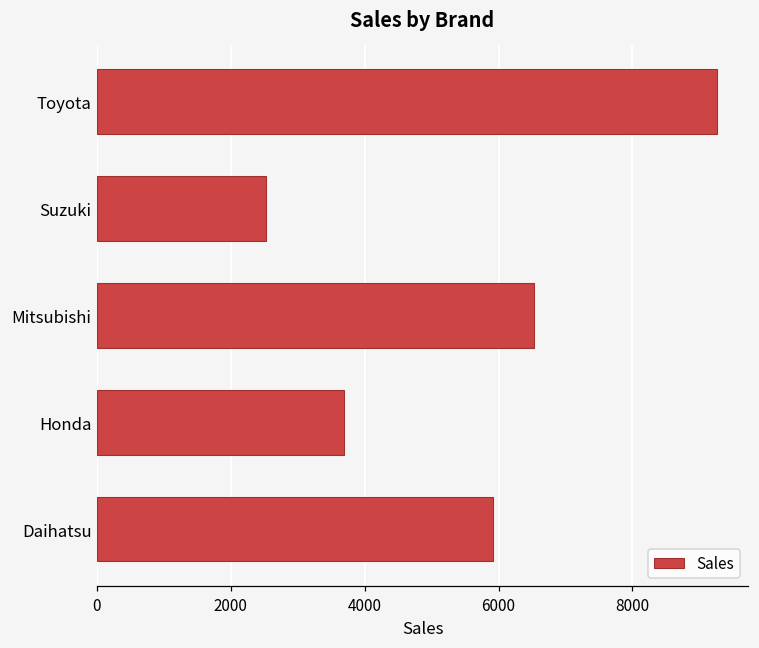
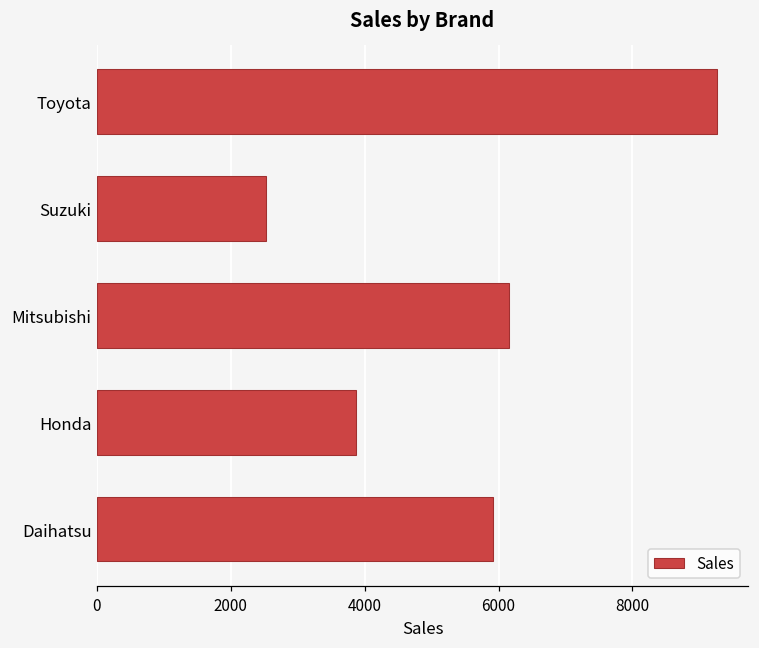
  {
    "Toyota": 9300,
    "Suzuki": 2500,
-   "Mitsubishi": 6500,
-   "Honda": 3700,
+   "Mitsubishi": 6200,
+   "Honda": 3900,
    "Daihatsu": 5900
  }
